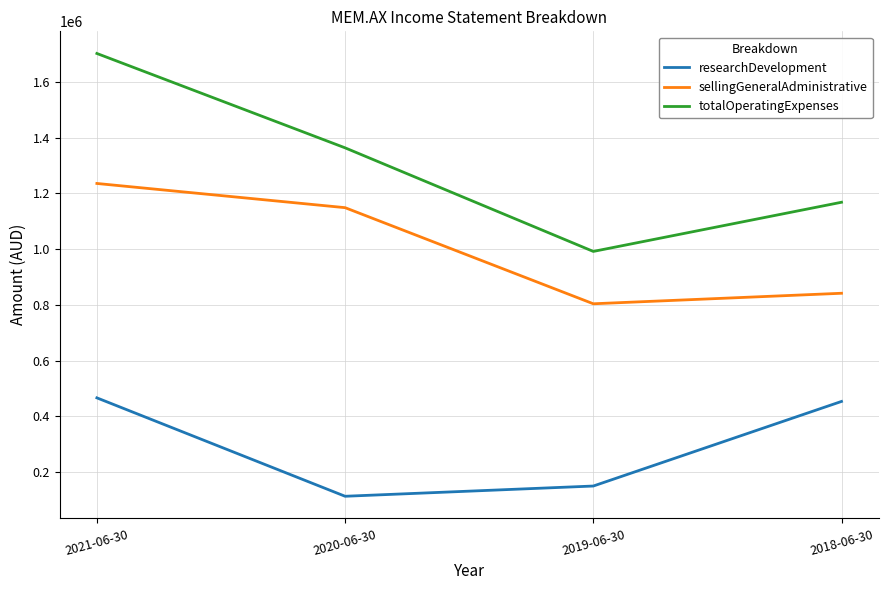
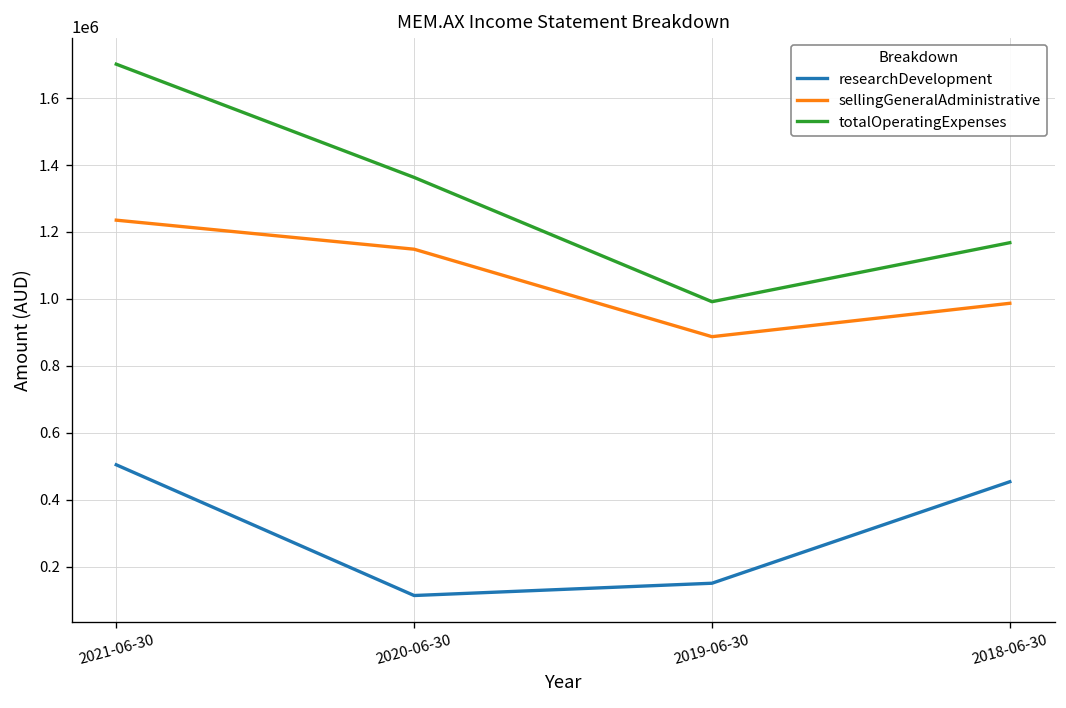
  {
    "researchDevelopment": {
-     "2021-06-30": 470000,
+     "2021-06-30": 500000,
      "2020-06-30": 110000,
      "2019-06-30": 150000,
      "2018-06-30": 450000
    },
    "sellingGeneralAdministrative": {
      "2021-06-30": 1240000,
      "2020-06-30": 1150000,
-     "2019-06-30": 800000,
-     "2018-06-30": 840000
+     "2019-06-30": 890000,
+     "2018-06-30": 990000
    },
    "totalOperatingExpenses": {
      "2021-06-30": 1700000,
      "2020-06-30": 1360000,
      "2019-06-30": 990000,
      "2018-06-30": 1170000
    }
  }
